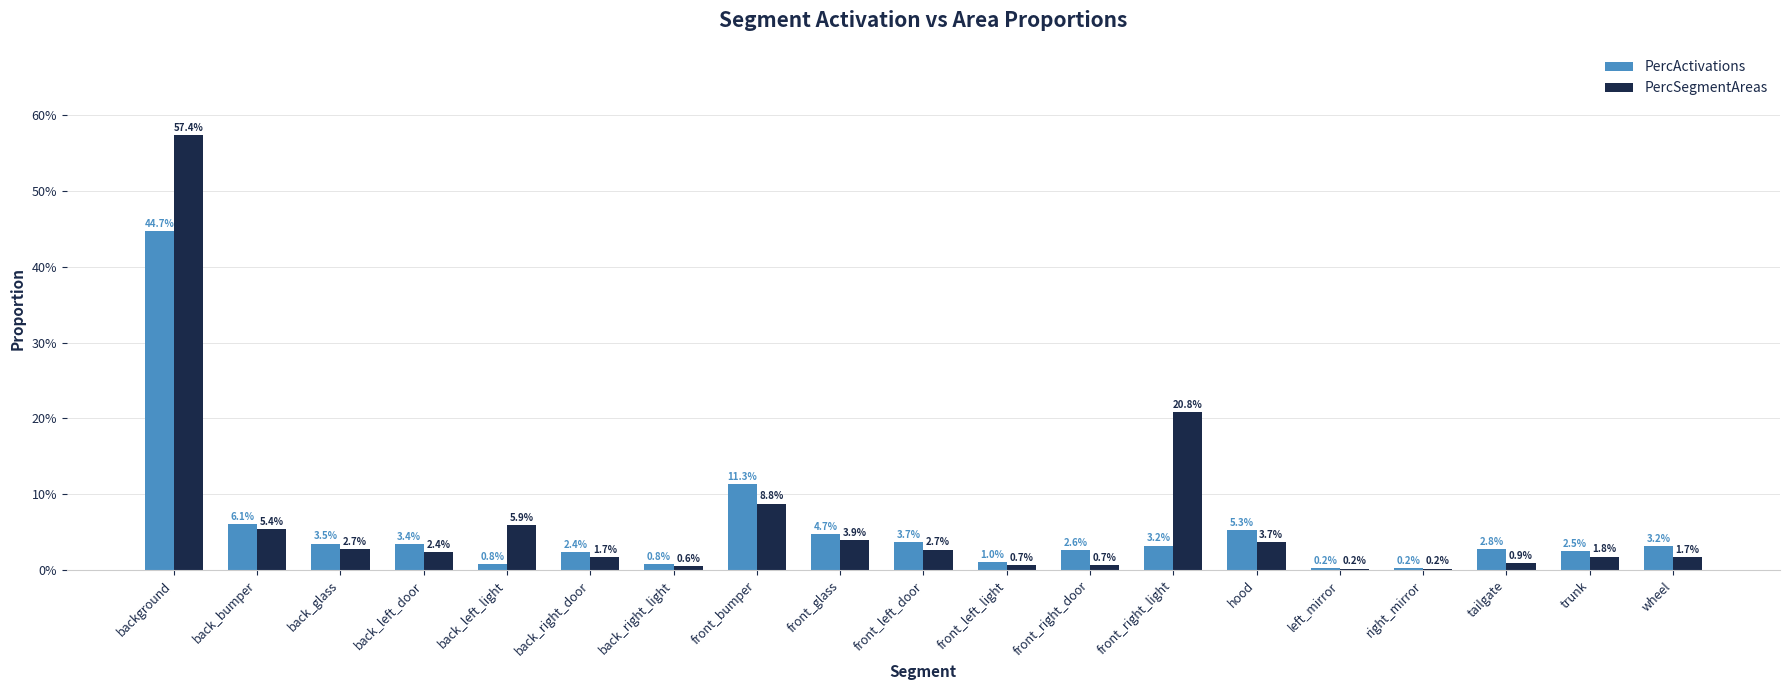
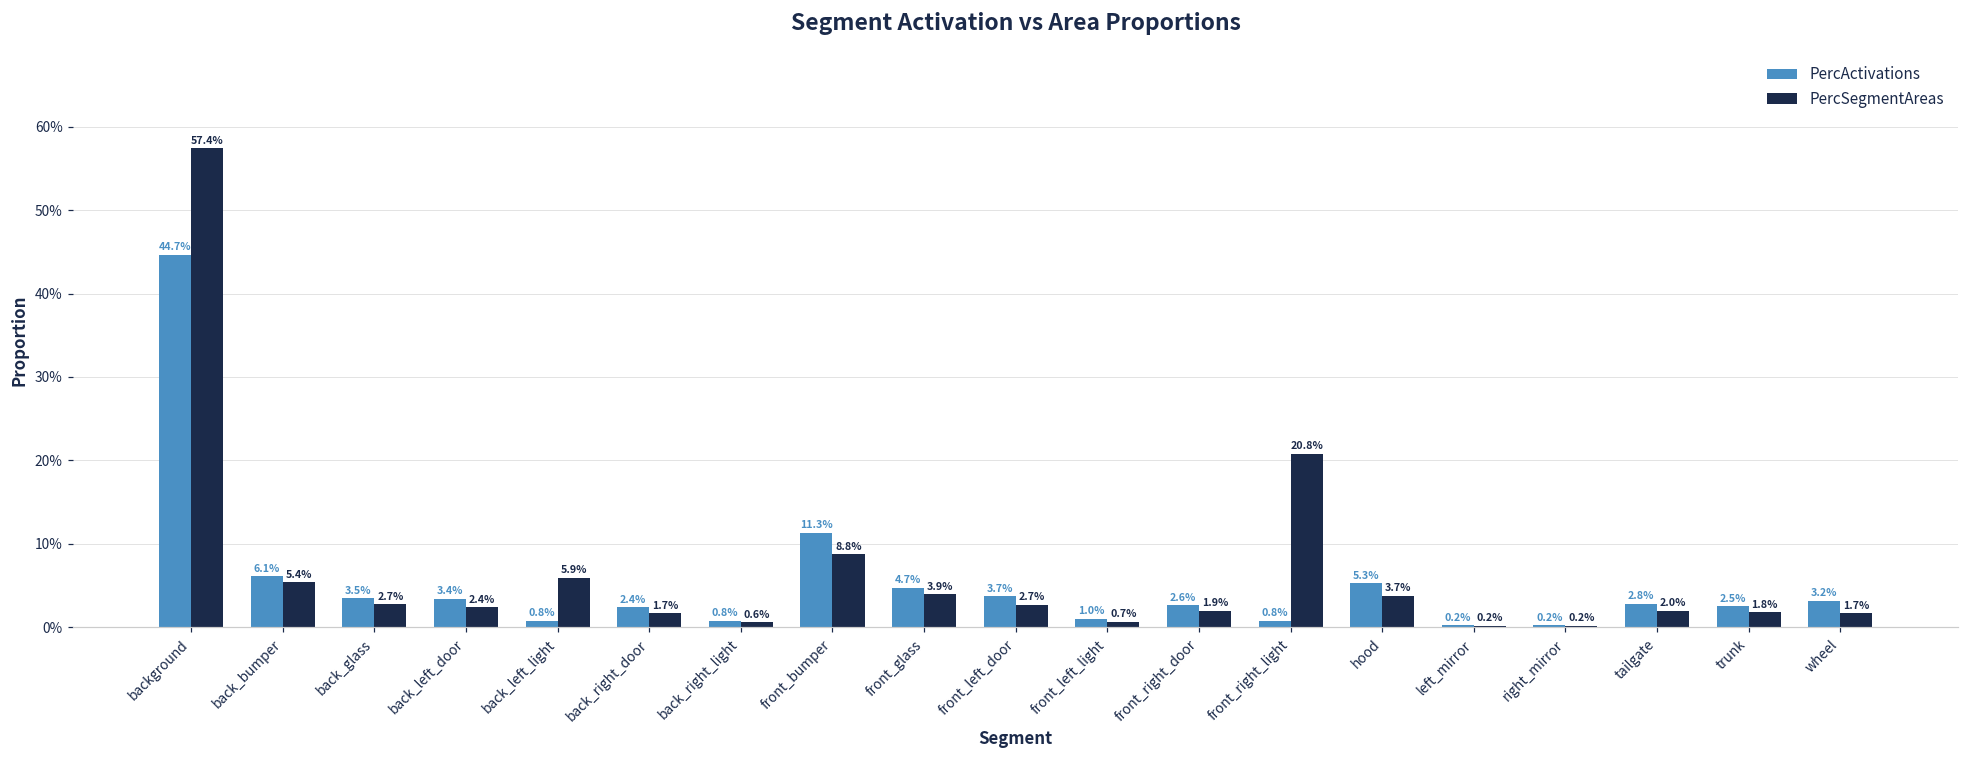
  {
    "PercActivations": {
      "background": "44.7%",
      "back_bumper": "6.1%",
      "back_glass": "3.5%",
      "back_left_door": "3.4%",
      "back_left_light": "0.8%",
      "back_right_door": "2.4%",
      "back_right_light": "0.8%",
      "front_bumper": "11.3%",
      "front_glass": "4.7%",
      "front_left_door": "3.7%",
      "front_left_light": "1.0%",
      "front_right_door": "2.6%",
-     "front_right_light": "3.2%",
+     "front_right_light": "0.8%",
      "hood": "5.3%",
      "left_mirror": "0.2%",
      "right_mirror": "0.2%",
      "tailgate": "2.8%",
      "trunk": "2.5%",
      "wheel": "3.2%"
    },
    "PercSegmentAreas": {
      "background": "57.4%",
      "back_bumper": "5.4%",
      "back_glass": "2.7%",
      "back_left_door": "2.4%",
      "back_left_light": "5.9%",
      "back_right_door": "1.7%",
      "back_right_light": "0.6%",
      "front_bumper": "8.8%",
      "front_glass": "3.9%",
      "front_left_door": "2.7%",
      "front_left_light": "0.7%",
-     "front_right_door": "0.7%",
+     "front_right_door": "1.9%",
      "front_right_light": "20.8%",
      "hood": "3.7%",
      "left_mirror": "0.2%",
      "right_mirror": "0.2%",
-     "tailgate": "0.9%",
+     "tailgate": "2.0%",
      "trunk": "1.8%",
      "wheel": "1.7%"
    }
  }
